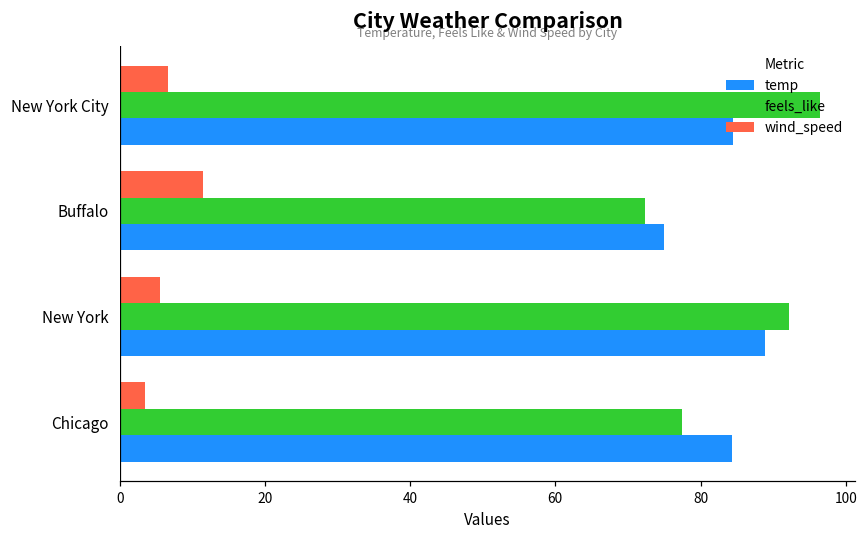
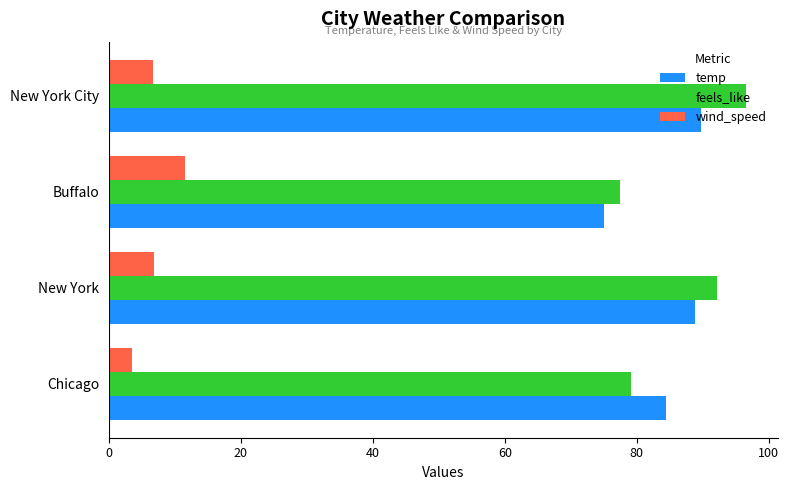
  {
    "temp": {
-     "New York City": 84,
+     "New York City": 90,
      "Buffalo": 75,
      "New York": 89,
      "Chicago": 84
    },
    "feels_like": {
      "New York City": 96,
-     "Buffalo": 72,
+     "Buffalo": 77,
      "New York": 92,
-     "Chicago": 78
+     "Chicago": 79
    },
    "wind_speed": {
      "New York City": 7,
      "Buffalo": 12,
-     "New York": 6,
+     "New York": 7,
      "Chicago": 3
    }
  }
